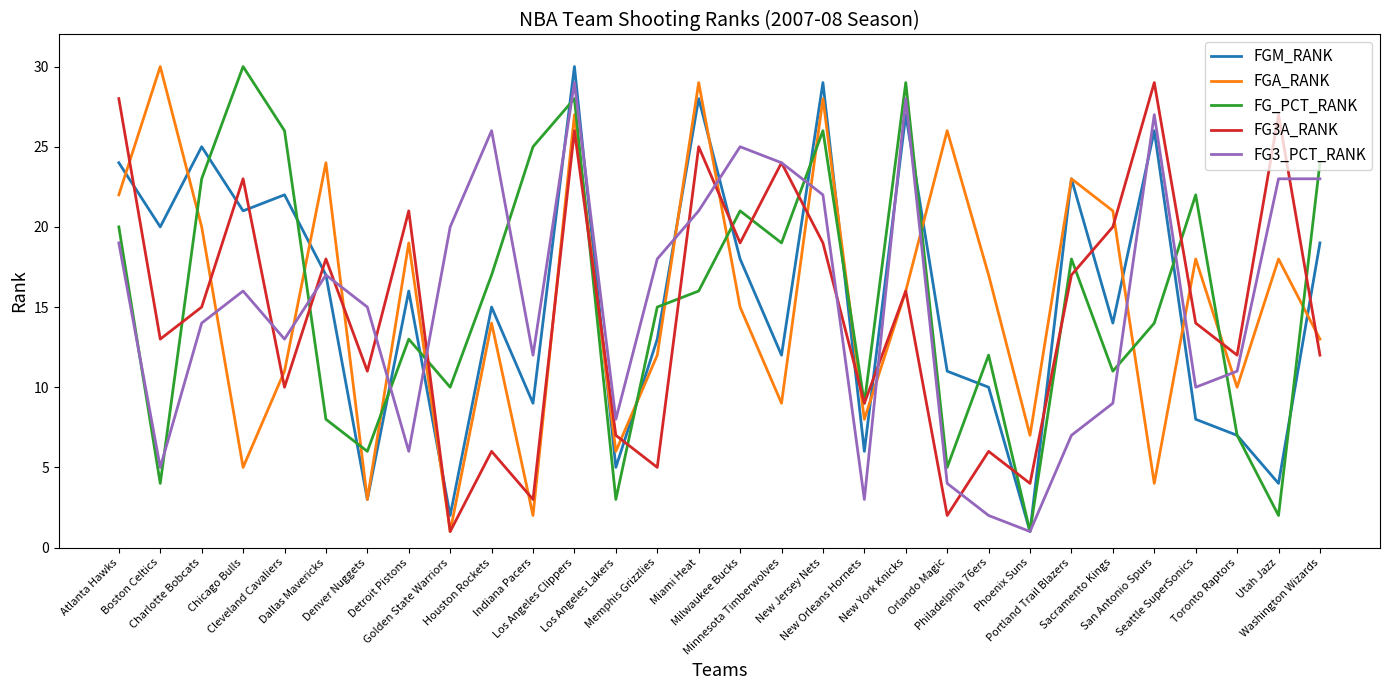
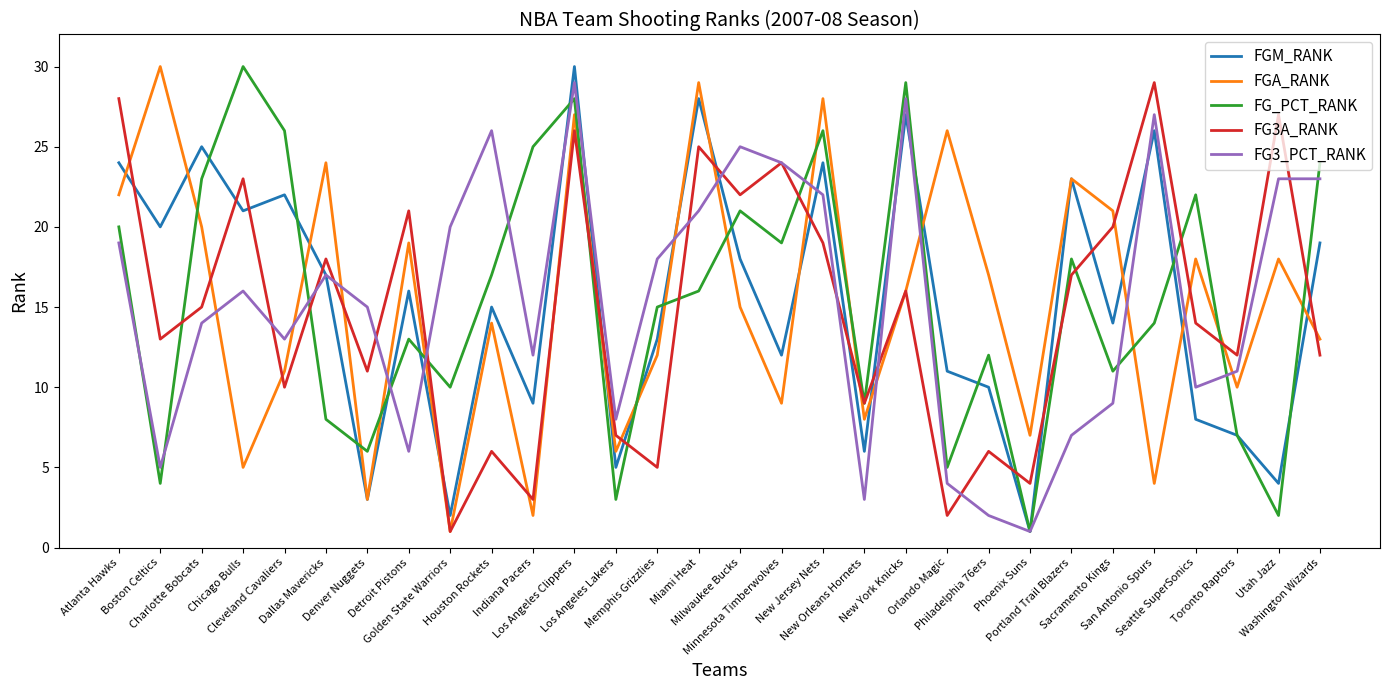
  {
    "FGM_RANK": {
      "Atlanta Hawks": 24,
      "Boston Celtics": 20,
      "Charlotte Bobcats": 25,
      "Chicago Bulls": 21,
      "Cleveland Cavaliers": 22,
      "Detroit Pistons": 16,
      "Golden State Warriors": 2,
      "Houston Rockets": 15,
      "Indiana Pacers": 9,
      "Los Angeles Clippers": 30,
      "Los Angeles Lakers": 5,
      "Memphis Grizzlies": 13,
      "Miami Heat": 28,
      "Milwaukee Bucks": 18,
      "Minnesota Timberwolves": 12,
-     "New Jersey Nets": 29,
+     "New Jersey Nets": 24,
      "New Orleans Hornets": 6,
      "New York Knicks": 27,
      "Orlando Magic": 11,
      "Philadelphia 76ers": 10,
      "Sacramento Kings": 14,
      "San Antonio Spurs": 26,
      "Seattle SuperSonics": 8,
      "Utah Jazz": 4,
      "Washington Wizards": 19
    },
    "FGA_RANK": {
      "Atlanta Hawks": 22,
      "Boston Celtics": 30,
      "Charlotte Bobcats": 20,
      "Chicago Bulls": 5,
      "Cleveland Cavaliers": 11,
      "Dallas Mavericks": 24,
      "Detroit Pistons": 19,
      "Houston Rockets": 14,
      "Indiana Pacers": 2,
      "Los Angeles Clippers": 27,
      "Los Angeles Lakers": 6,
      "Memphis Grizzlies": 12,
      "Miami Heat": 29,
      "Milwaukee Bucks": 15,
      "Minnesota Timberwolves": 9,
      "New Jersey Nets": 28,
      "New Orleans Hornets": 8,
      "Orlando Magic": 26,
      "Philadelphia 76ers": 17,
      "Phoenix Suns": 7,
      "Sacramento Kings": 21,
      "San Antonio Spurs": 4,
      "Seattle SuperSonics": 18,
      "Toronto Raptors": 10,
      "Utah Jazz": 18,
      "Washington Wizards": 13
    },
    "FG_PCT_RANK": {
      "Atlanta Hawks": 20,
      "Boston Celtics": 4,
      "Charlotte Bobcats": 23,
      "Chicago Bulls": 30,
      "Cleveland Cavaliers": 26,
      "Dallas Mavericks": 8,
      "Denver Nuggets": 6,
      "Detroit Pistons": 13,
      "Golden State Warriors": 10,
      "Houston Rockets": 17,
      "Indiana Pacers": 25,
      "Los Angeles Clippers": 28,
      "Los Angeles Lakers": 3,
      "Memphis Grizzlies": 15,
      "Miami Heat": 16,
      "Milwaukee Bucks": 21,
      "Minnesota Timberwolves": 19,
      "New Jersey Nets": 26,
      "New York Knicks": 29,
      "Orlando Magic": 5,
      "Philadelphia 76ers": 12,
      "Portland Trail Blazers": 18,
      "Sacramento Kings": 11,
      "San Antonio Spurs": 14,
      "Seattle SuperSonics": 22,
      "Utah Jazz": 2
    },
    "FG3A_RANK": {
      "Atlanta Hawks": 28,
      "Boston Celtics": 13,
      "Charlotte Bobcats": 15,
      "Chicago Bulls": 23,
      "Cleveland Cavaliers": 10,
      "Dallas Mavericks": 18,
      "Denver Nuggets": 11,
      "Detroit Pistons": 21,
      "Houston Rockets": 6,
      "Indiana Pacers": 3,
      "Los Angeles Clippers": 26,
      "Los Angeles Lakers": 7,
      "Memphis Grizzlies": 5,
      "Miami Heat": 25,
-     "Milwaukee Bucks": 19,
+     "Milwaukee Bucks": 22,
      "New Jersey Nets": 19,
      "Orlando Magic": 2,
      "Philadelphia 76ers": 6,
      "Phoenix Suns": 4,
      "Portland Trail Blazers": 17,
      "Sacramento Kings": 20,
      "San Antonio Spurs": 29,
      "Seattle SuperSonics": 14,
      "Toronto Raptors": 12,
      "Washington Wizards": 12
    },
    "FG3_PCT_RANK": {
      "Atlanta Hawks": 19,
      "Boston Celtics": 5,
      "Charlotte Bobcats": 14,
      "Chicago Bulls": 16,
      "Cleveland Cavaliers": 13,
      "Denver Nuggets": 15,
      "Detroit Pistons": 6,
      "Golden State Warriors": 20,
      "Houston Rockets": 26,
      "Indiana Pacers": 12,
      "Los Angeles Clippers": 29,
      "Los Angeles Lakers": 8,
      "Memphis Grizzlies": 18,
      "Miami Heat": 21,
      "Milwaukee Bucks": 25,
      "New Jersey Nets": 22,
      "New Orleans Hornets": 3,
      "New York Knicks": 28,
      "Orlando Magic": 4,
      "Philadelphia 76ers": 2,
      "Portland Trail Blazers": 7,
      "Sacramento Kings": 9,
      "San Antonio Spurs": 27,
      "Seattle SuperSonics": 10,
      "Toronto Raptors": 11,
      "Utah Jazz": 23,
      "Washington Wizards": 23
    }
  }
